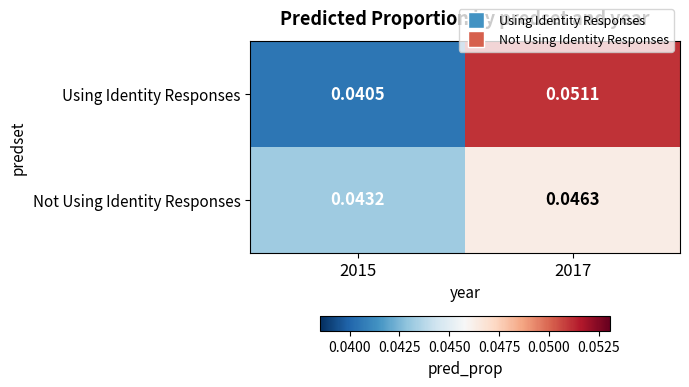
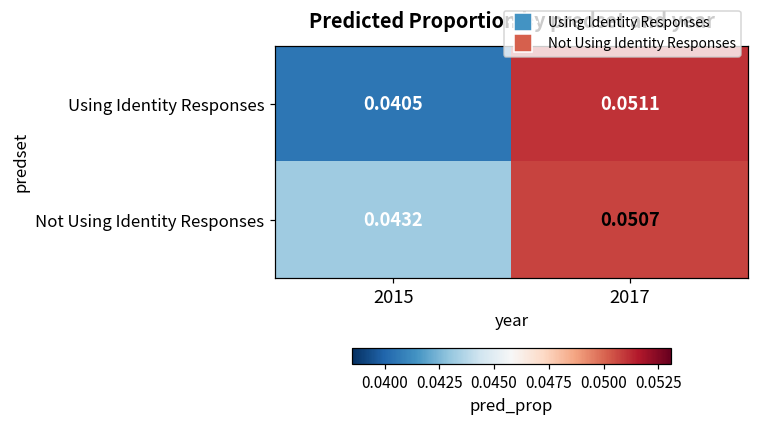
  {
    "Using Identity Responses": {
      "2015": 0.0405,
      "2017": 0.0511
    },
    "Not Using Identity Responses": {
      "2015": 0.0432,
-     "2017": 0.0463
+     "2017": 0.0507
    }
  }
